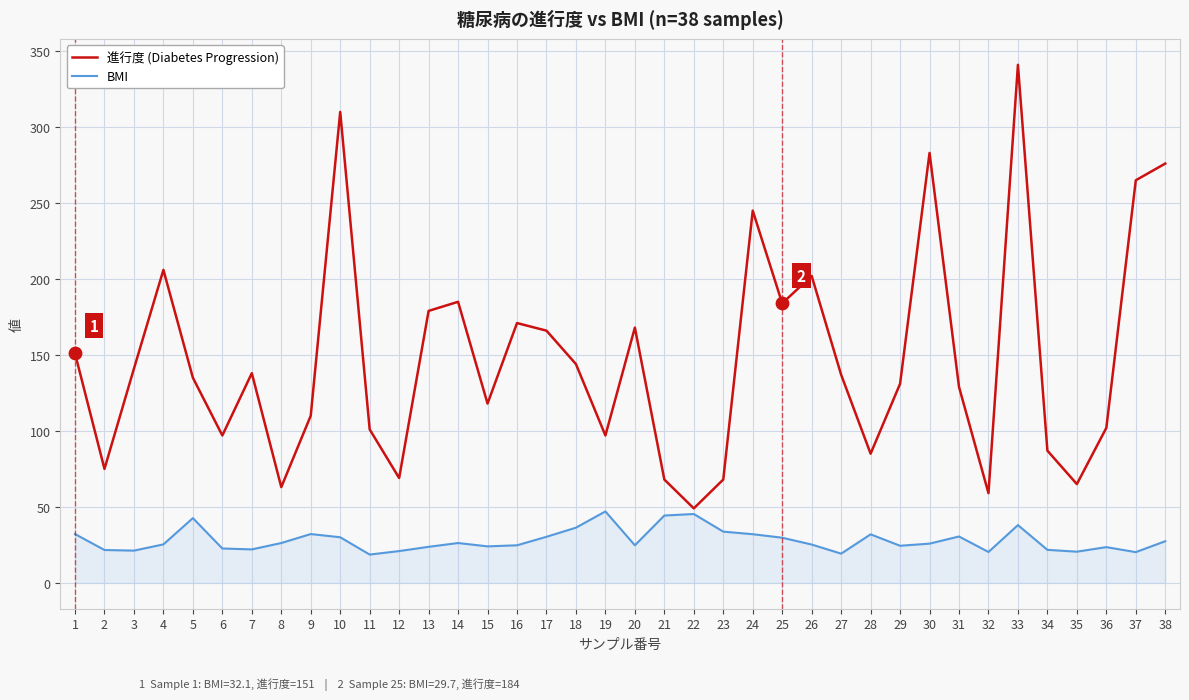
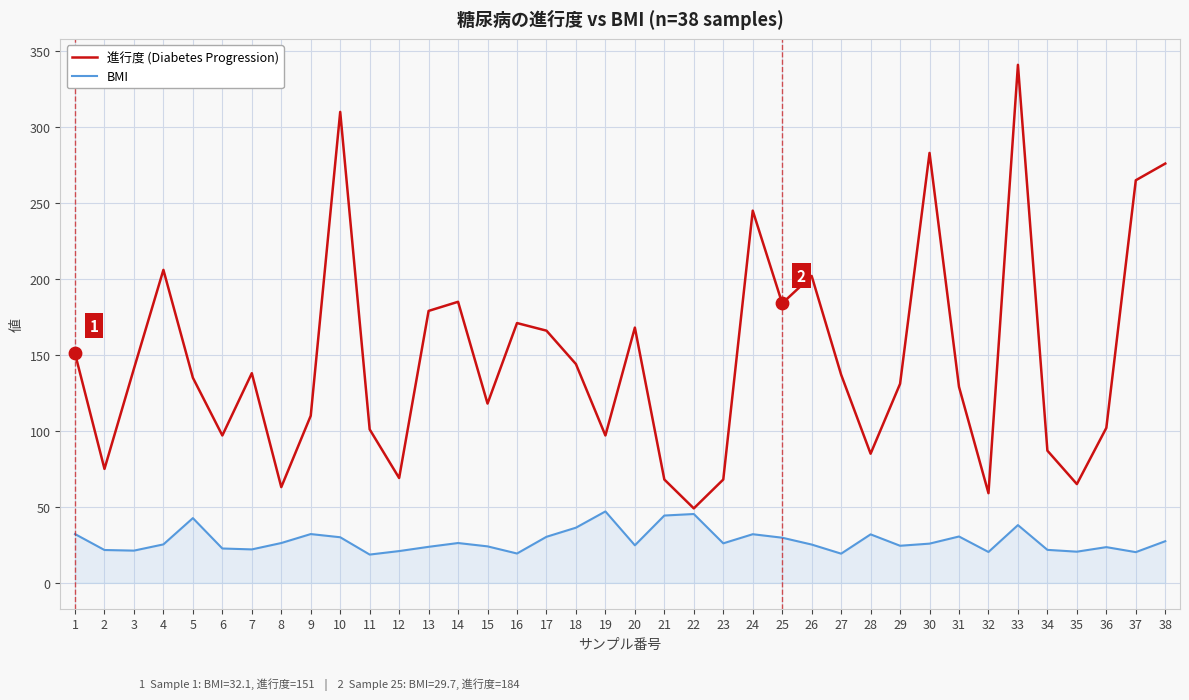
  {
    "BMI": {
      "1": 32,
      "2": 22,
      "3": 21,
      "4": 25,
      "5": 43,
      "6": 23,
      "7": 22,
      "8": 26,
      "9": 32,
      "10": 30,
      "11": 19,
      "12": 21,
      "13": 24,
      "14": 26,
      "15": 24,
-     "16": 25,
+     "16": 19,
      "17": 30,
      "18": 36,
      "19": 47,
      "20": 25,
      "21": 44,
      "22": 45,
-     "23": 34,
+     "23": 26,
      "24": 32,
      "25": 30,
      "26": 25,
      "27": 19,
      "28": 32,
      "29": 24,
      "30": 26,
      "31": 31,
      "32": 20,
      "33": 38,
      "34": 22,
      "35": 21,
      "36": 24,
      "37": 20,
      "38": 27
    }
  }
